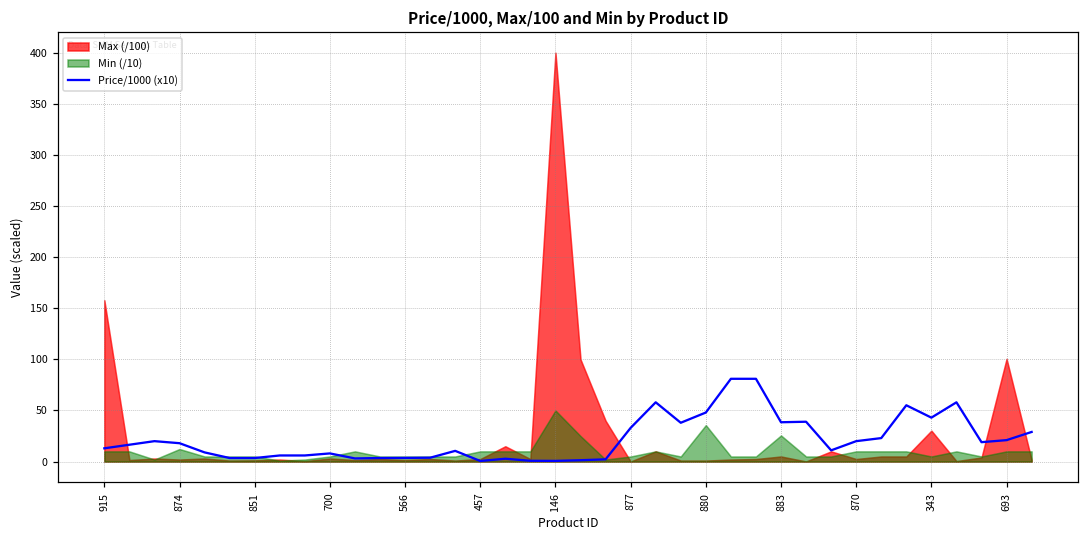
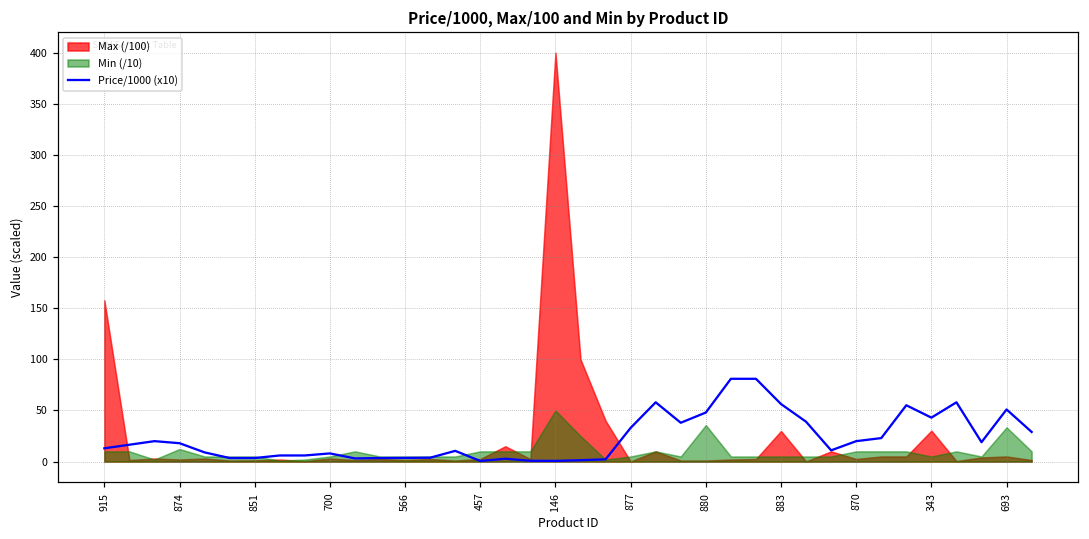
  {
    "Price/1000 (x10)": {
      "915": 10,
      "874": 20,
      "700": 10,
      "146": 0,
      "877": 30,
      "880": 50,
-     "883": 40,
+     "883": 60,
      "870": 20,
      "343": 40,
-     "693": 20
+     "693": 50
    },
    "Max (/100)": {
      "915": 160,
      "146": 400,
-     "883": 10,
+     "883": 30,
      "343": 30,
-     "693": 100
+     "693": 10
    },
    "Min (/10)": {
      "915": 10,
      "874": 10,
      "457": 10,
      "146": 50,
      "877": 10,
      "880": 40,
-     "883": 30,
+     "883": 10,
      "870": 10,
      "343": 10,
-     "693": 10
+     "693": 30
    }
  }
